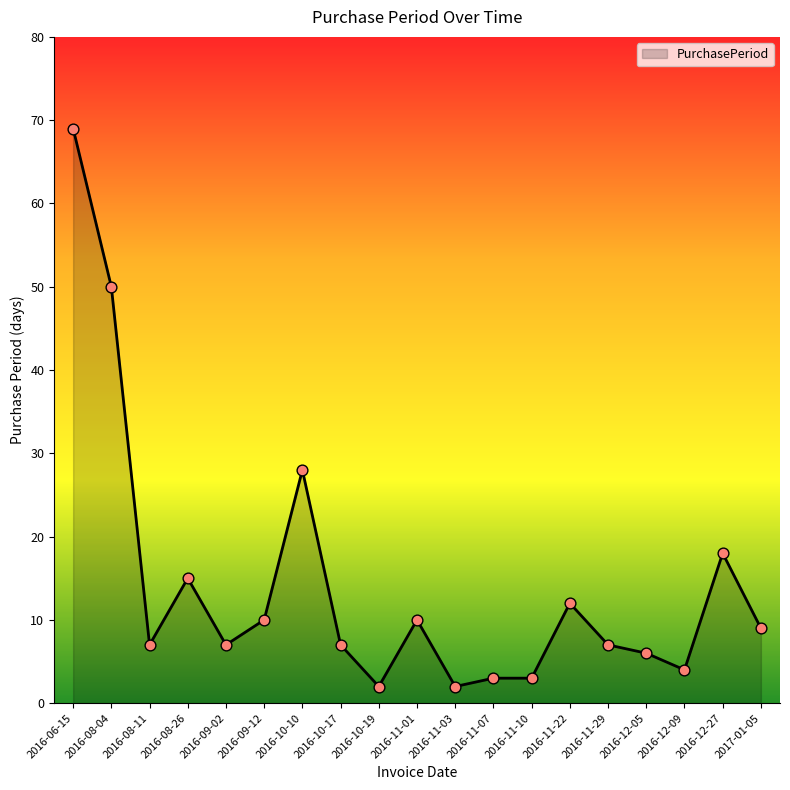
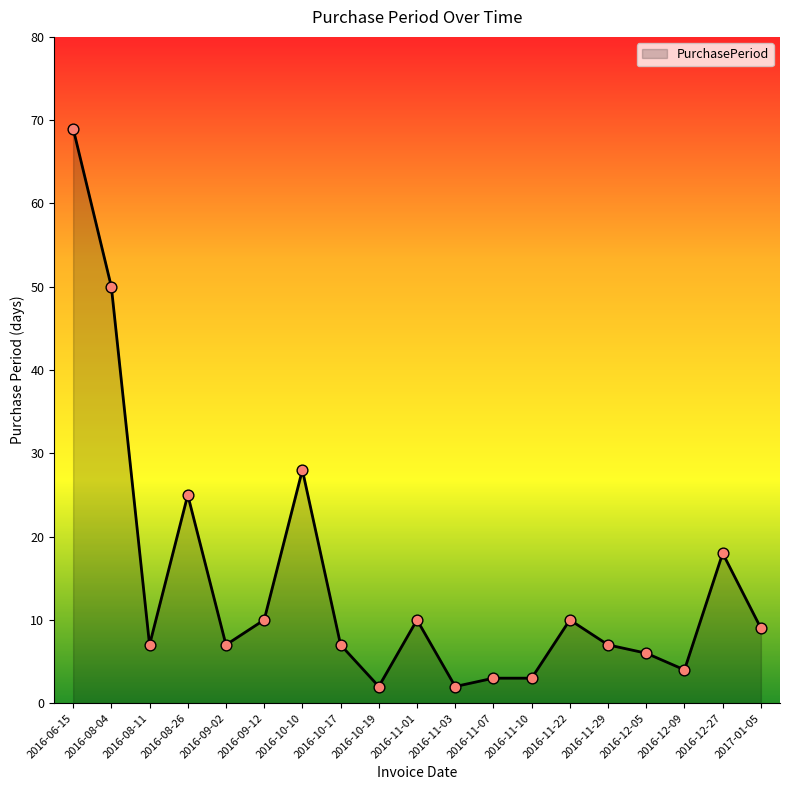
  {
    "2016-06-15": 69,
    "2016-08-04": 50,
    "2016-08-11": 7,
-   "2016-08-26": 15,
+   "2016-08-26": 25,
    "2016-09-02": 7,
    "2016-09-12": 10,
    "2016-10-10": 28,
    "2016-10-17": 7,
    "2016-10-19": 2,
    "2016-11-01": 10,
    "2016-11-03": 2,
    "2016-11-07": 3,
    "2016-11-10": 3,
-   "2016-11-22": 12,
+   "2016-11-22": 10,
    "2016-11-29": 7,
    "2016-12-05": 6,
    "2016-12-09": 4,
    "2016-12-27": 18,
    "2017-01-05": 9
  }
